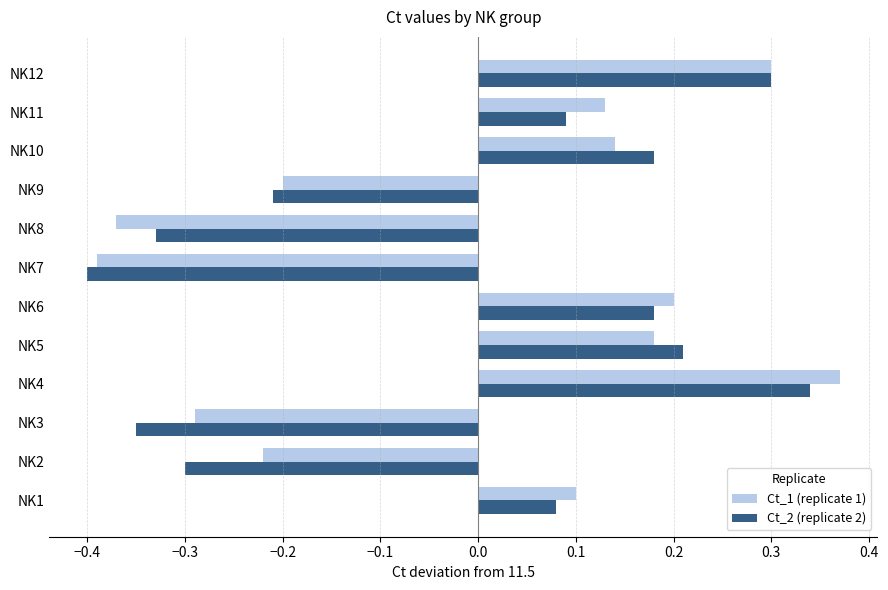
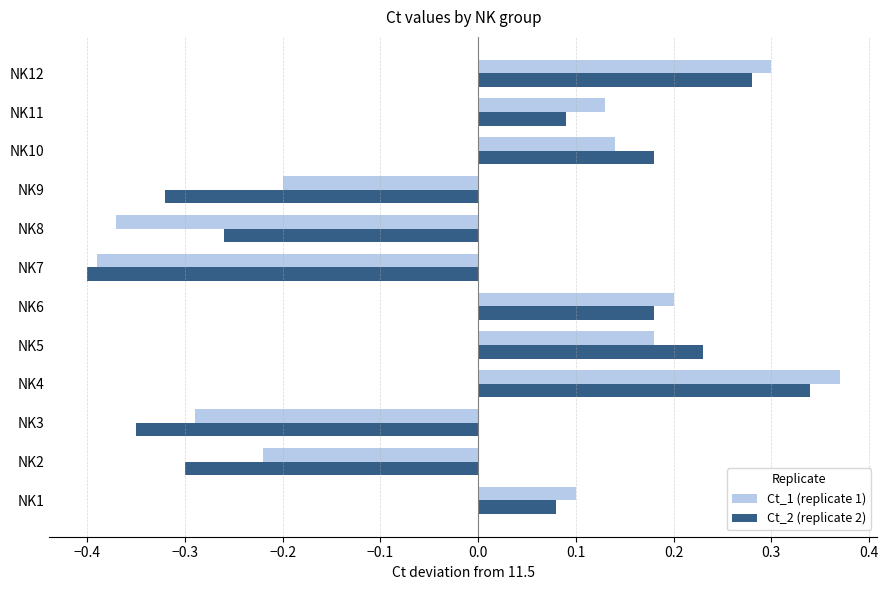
  {
    "Ct_1 (replicate 1)": {
      "NK12": 0.30,
      "NK11": 0.13,
      "NK10": 0.14,
      "NK9": -0.20,
      "NK8": -0.37,
      "NK7": -0.39,
      "NK6": 0.20,
      "NK5": 0.18,
      "NK4": 0.37,
      "NK3": -0.29,
      "NK2": -0.22,
      "NK1": 0.10
    },
    "Ct_2 (replicate 2)": {
-     "NK12": 0.30,
+     "NK12": 0.28,
      "NK11": 0.09,
      "NK10": 0.18,
-     "NK9": -0.21,
-     "NK8": -0.33,
+     "NK9": -0.32,
+     "NK8": -0.26,
      "NK7": -0.40,
      "NK6": 0.18,
-     "NK5": 0.21,
+     "NK5": 0.23,
      "NK4": 0.34,
      "NK3": -0.35,
      "NK2": -0.30,
      "NK1": 0.08
    }
  }
